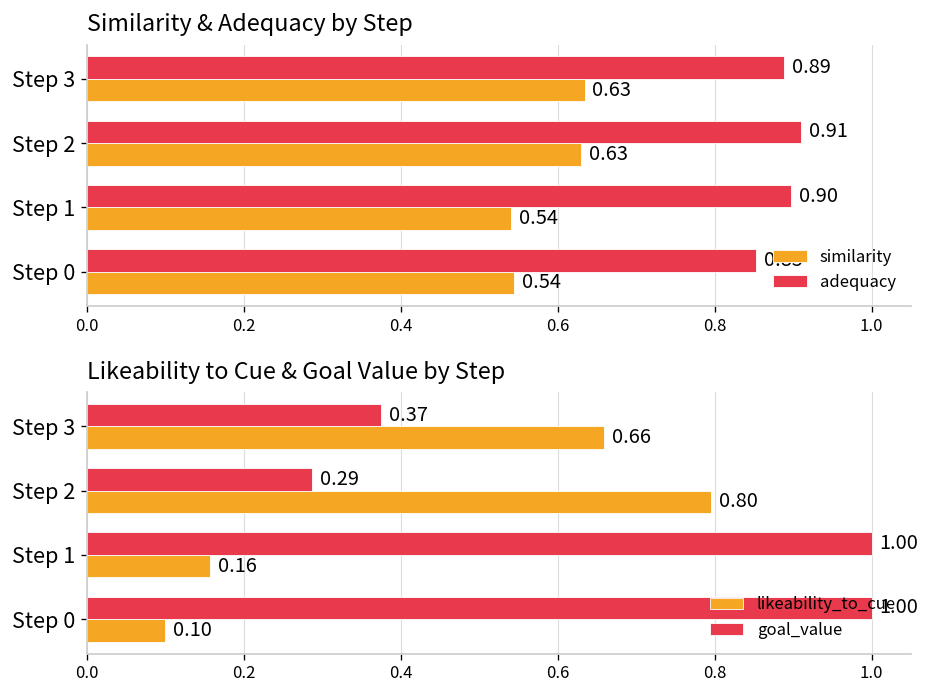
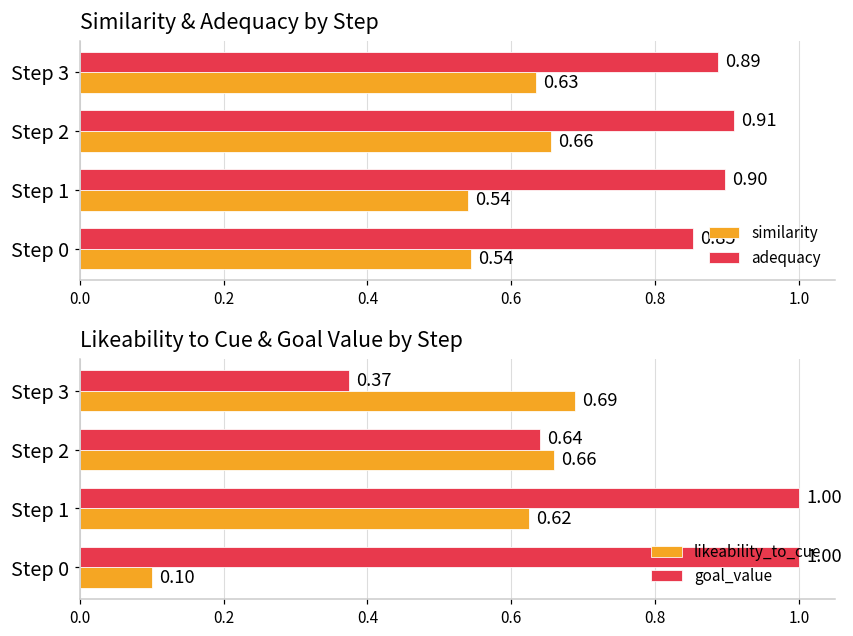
  {
    "Similarity & Adequacy by Step": {
      "similarity": {
        "Step 3": 0.63,
-       "Step 2": 0.63,
+       "Step 2": 0.66,
        "Step 1": 0.54,
        "Step 0": 0.54
      },
      "adequacy": {
        "Step 3": 0.89,
        "Step 2": 0.91,
        "Step 1": 0.90,
        "Step 0": 0.85
      }
    },
    "Likeability to Cue & Goal Value by Step": {
      "likeability_to_cue": {
-       "Step 3": 0.66,
-       "Step 2": 0.80,
-       "Step 1": 0.16,
+       "Step 3": 0.69,
+       "Step 2": 0.66,
+       "Step 1": 0.62,
        "Step 0": 0.10
      },
      "goal_value": {
        "Step 3": 0.37,
-       "Step 2": 0.29,
+       "Step 2": 0.64,
        "Step 1": 1.00,
        "Step 0": 1.00
      }
    }
  }
